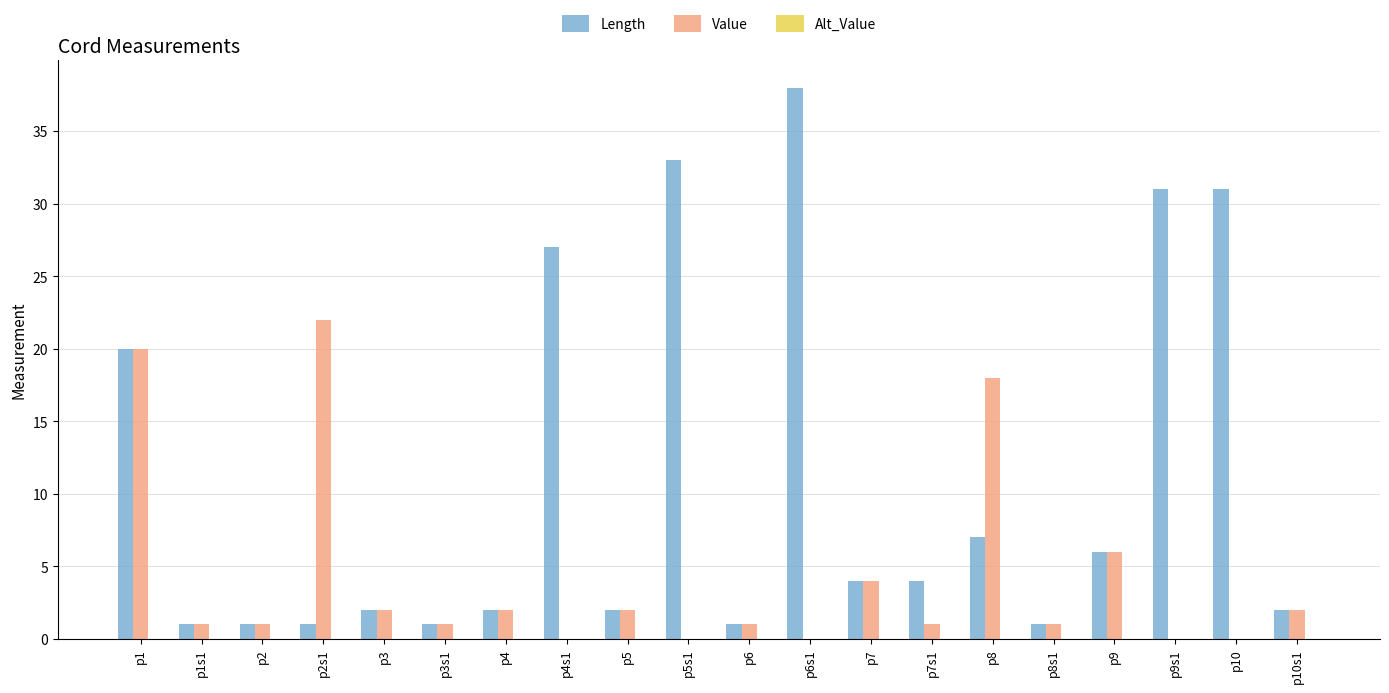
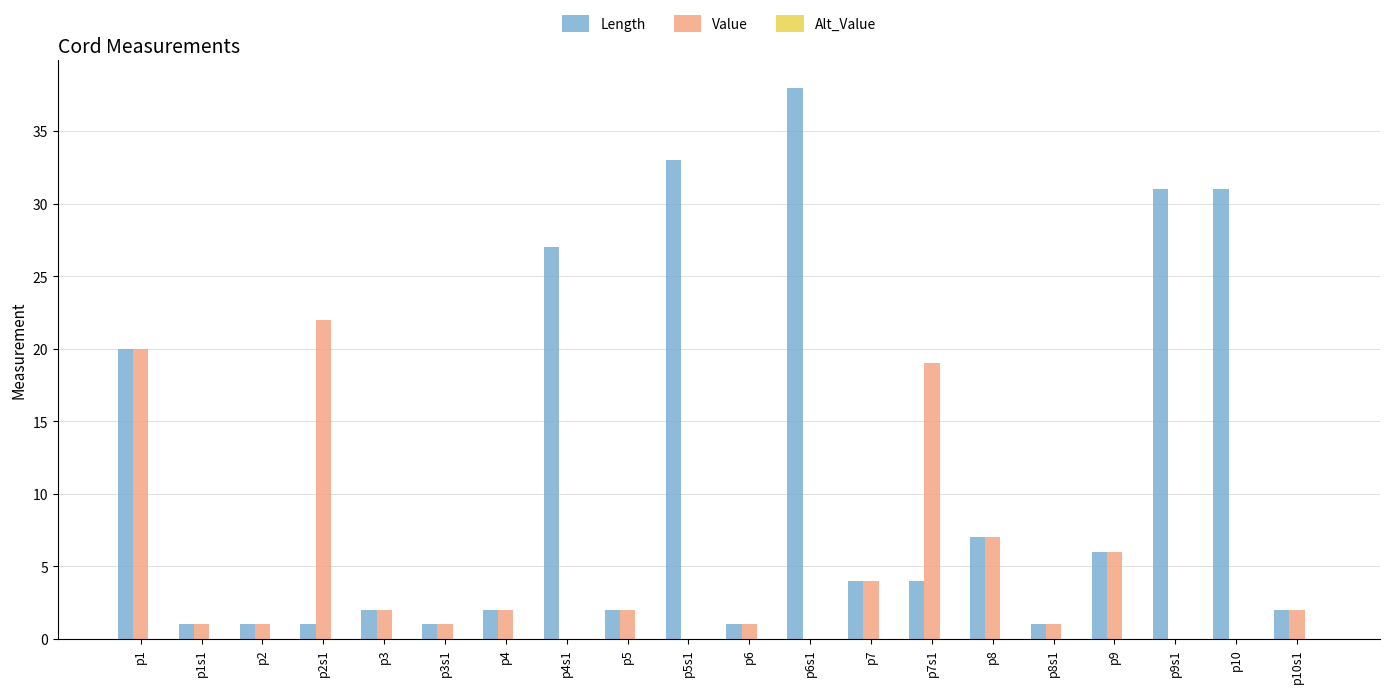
  {
    "Length": {
      "p1": 20,
      "p1s1": 1,
      "p2": 1,
      "p2s1": 1,
      "p3": 2,
      "p3s1": 1,
      "p4": 2,
      "p4s1": 27,
      "p5": 2,
      "p5s1": 33,
      "p6": 1,
      "p6s1": 38,
      "p7": 4,
      "p7s1": 4,
      "p8": 7,
      "p8s1": 1,
      "p9": 6,
      "p9s1": 31,
      "p10": 31,
      "p10s1": 2
    },
    "Value": {
      "p1": 20,
      "p1s1": 1,
      "p2": 1,
      "p2s1": 22,
      "p3": 2,
      "p3s1": 1,
      "p4": 2,
      "p4s1": 0,
      "p5": 2,
      "p5s1": 0,
      "p6": 1,
      "p6s1": 0,
      "p7": 4,
-     "p7s1": 1,
-     "p8": 18,
+     "p7s1": 19,
+     "p8": 7,
      "p8s1": 1,
      "p9": 6,
      "p9s1": 0,
      "p10": 0,
      "p10s1": 2
    },
    "Alt_Value": {
      "p1": 0,
      "p1s1": 0,
      "p2": 0,
      "p2s1": 0,
      "p3": 0,
      "p3s1": 0,
      "p4": 0,
      "p4s1": 0,
      "p5": 0,
      "p5s1": 0,
      "p6": 0,
      "p6s1": 0,
      "p7": 0,
      "p7s1": 0,
      "p8": 0,
      "p8s1": 0,
      "p9": 0,
      "p9s1": 0,
      "p10": 0,
      "p10s1": 0
    }
  }
